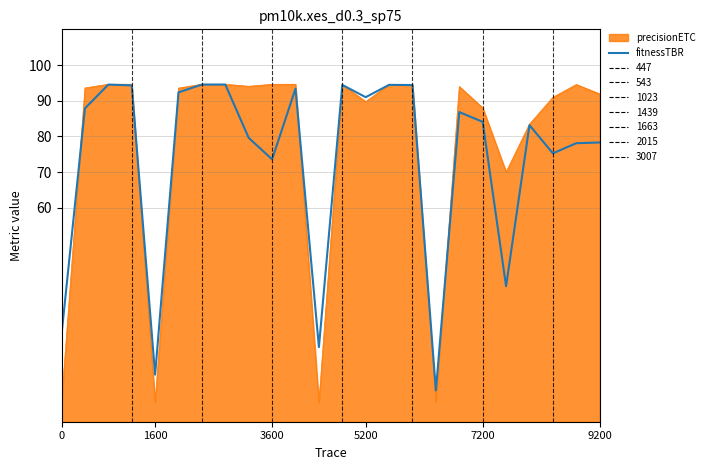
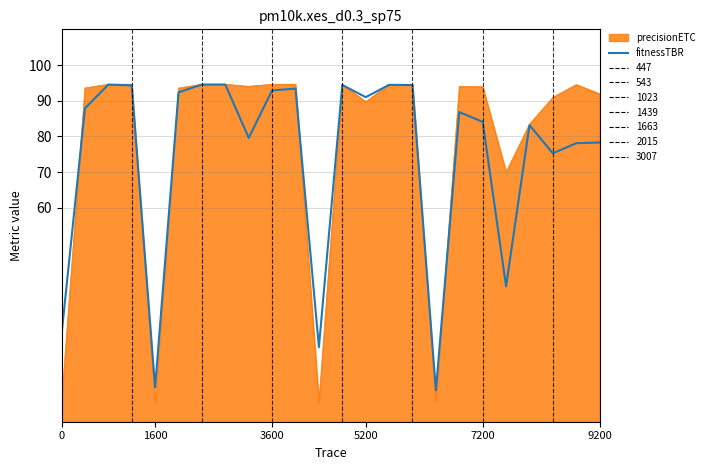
  {
    "precisionETC": {
      "0": 5,
      "1600": 5,
      "3600": 95,
      "5200": 90,
-     "7200": 88,
+     "7200": 94,
      "9200": 92
    },
    "fitnessTBR": {
      "0": 24,
-     "1600": 13,
-     "3600": 74,
+     "1600": 10,
+     "3600": 93,
      "5200": 91,
      "7200": 84,
      "9200": 78
    }
  }
